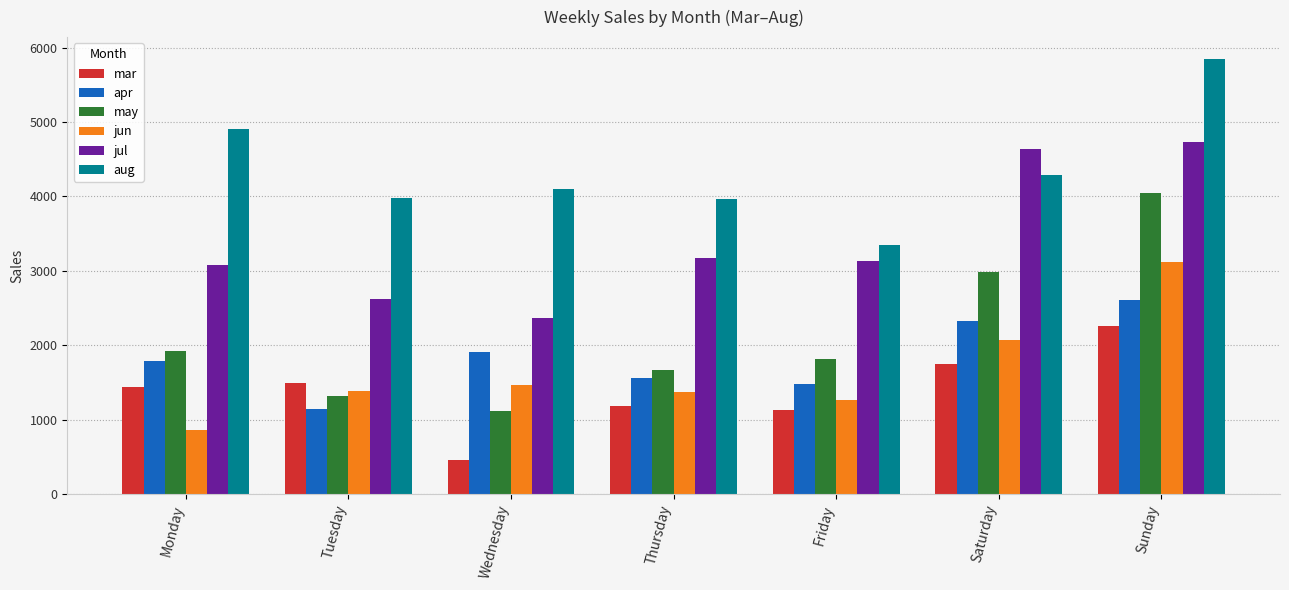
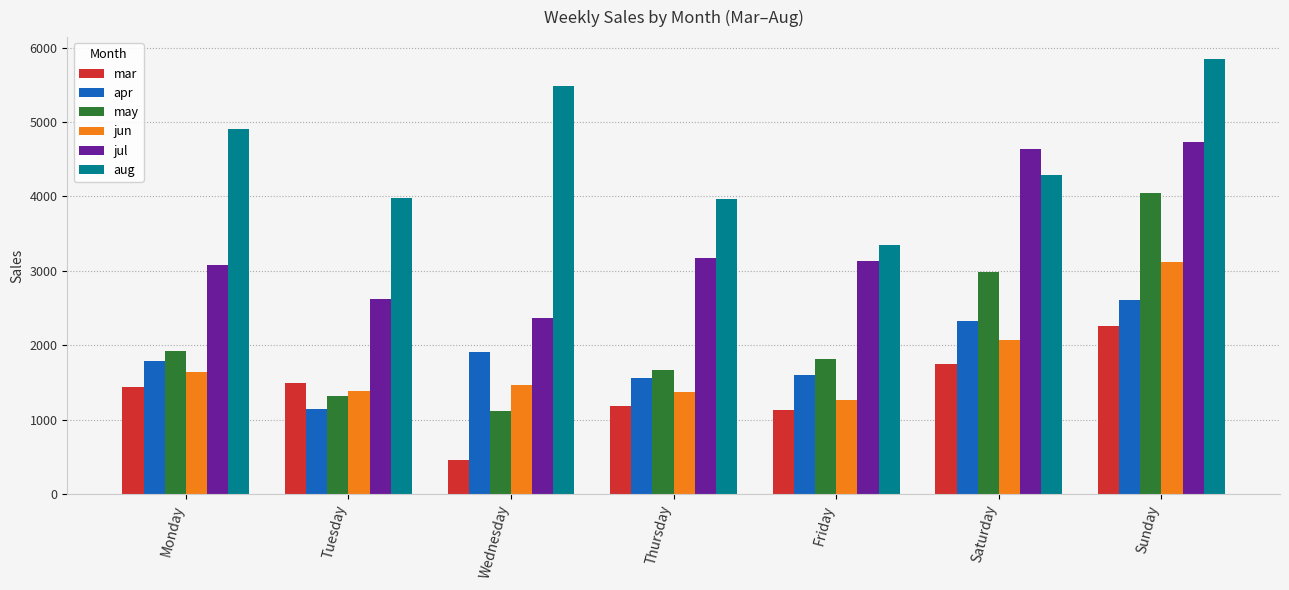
  {
    "mar": {
      "Monday": 1400,
      "Tuesday": 1500,
      "Wednesday": 500,
      "Thursday": 1200,
      "Friday": 1100,
      "Saturday": 1700,
      "Sunday": 2300
    },
    "apr": {
      "Monday": 1800,
      "Tuesday": 1100,
      "Wednesday": 1900,
      "Thursday": 1600,
-     "Friday": 1500,
+     "Friday": 1600,
      "Saturday": 2300,
      "Sunday": 2600
    },
    "may": {
      "Monday": 1900,
      "Tuesday": 1300,
      "Wednesday": 1100,
      "Thursday": 1700,
      "Friday": 1800,
      "Saturday": 3000,
      "Sunday": 4000
    },
    "jun": {
-     "Monday": 900,
+     "Monday": 1600,
      "Tuesday": 1400,
      "Wednesday": 1500,
      "Thursday": 1400,
      "Friday": 1300,
      "Saturday": 2100,
      "Sunday": 3100
    },
    "jul": {
      "Monday": 3100,
      "Tuesday": 2600,
      "Wednesday": 2400,
      "Thursday": 3200,
      "Friday": 3100,
      "Saturday": 4600,
      "Sunday": 4700
    },
    "aug": {
      "Monday": 4900,
      "Tuesday": 4000,
-     "Wednesday": 4100,
+     "Wednesday": 5500,
      "Thursday": 4000,
      "Friday": 3300,
      "Saturday": 4300,
      "Sunday": 5800
    }
  }
